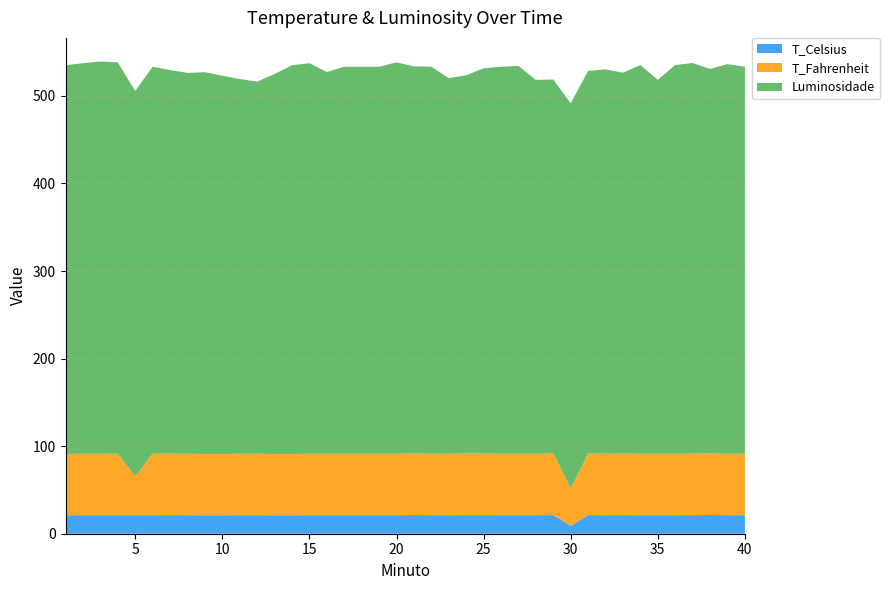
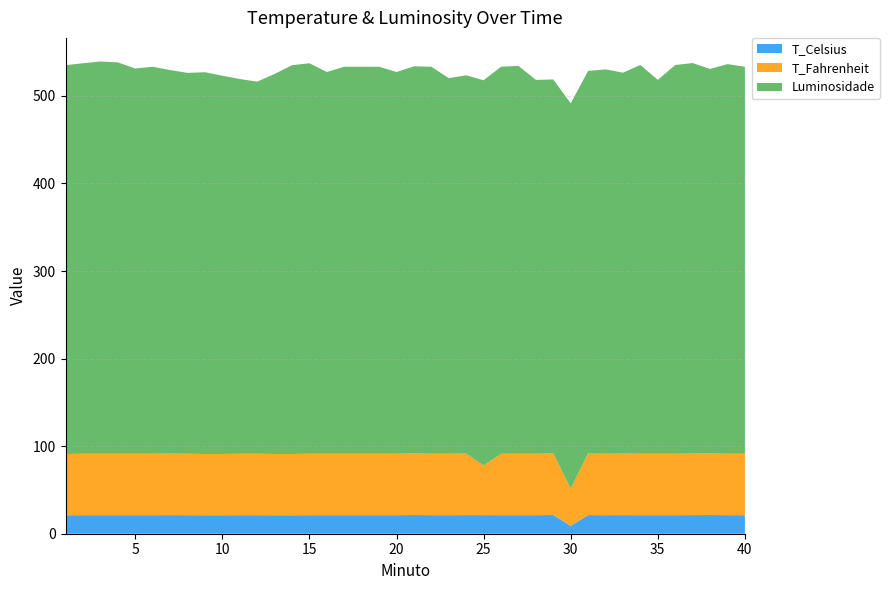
  {
    "T_Celsius": {
      "5": 20,
      "10": 20,
      "15": 20,
      "20": 20,
      "25": 20,
      "30": 10,
      "35": 20,
      "40": 20
    },
    "T_Fahrenheit": {
-     "5": 40,
+     "5": 70,
      "10": 70,
      "15": 70,
      "20": 70,
-     "25": 70,
+     "25": 60,
      "30": 40,
      "35": 70,
      "40": 70
    },
    "Luminosidade": {
      "5": 440,
      "10": 430,
      "15": 450,
-     "20": 450,
+     "20": 440,
      "25": 440,
      "30": 440,
      "35": 430,
      "40": 440
    }
  }
